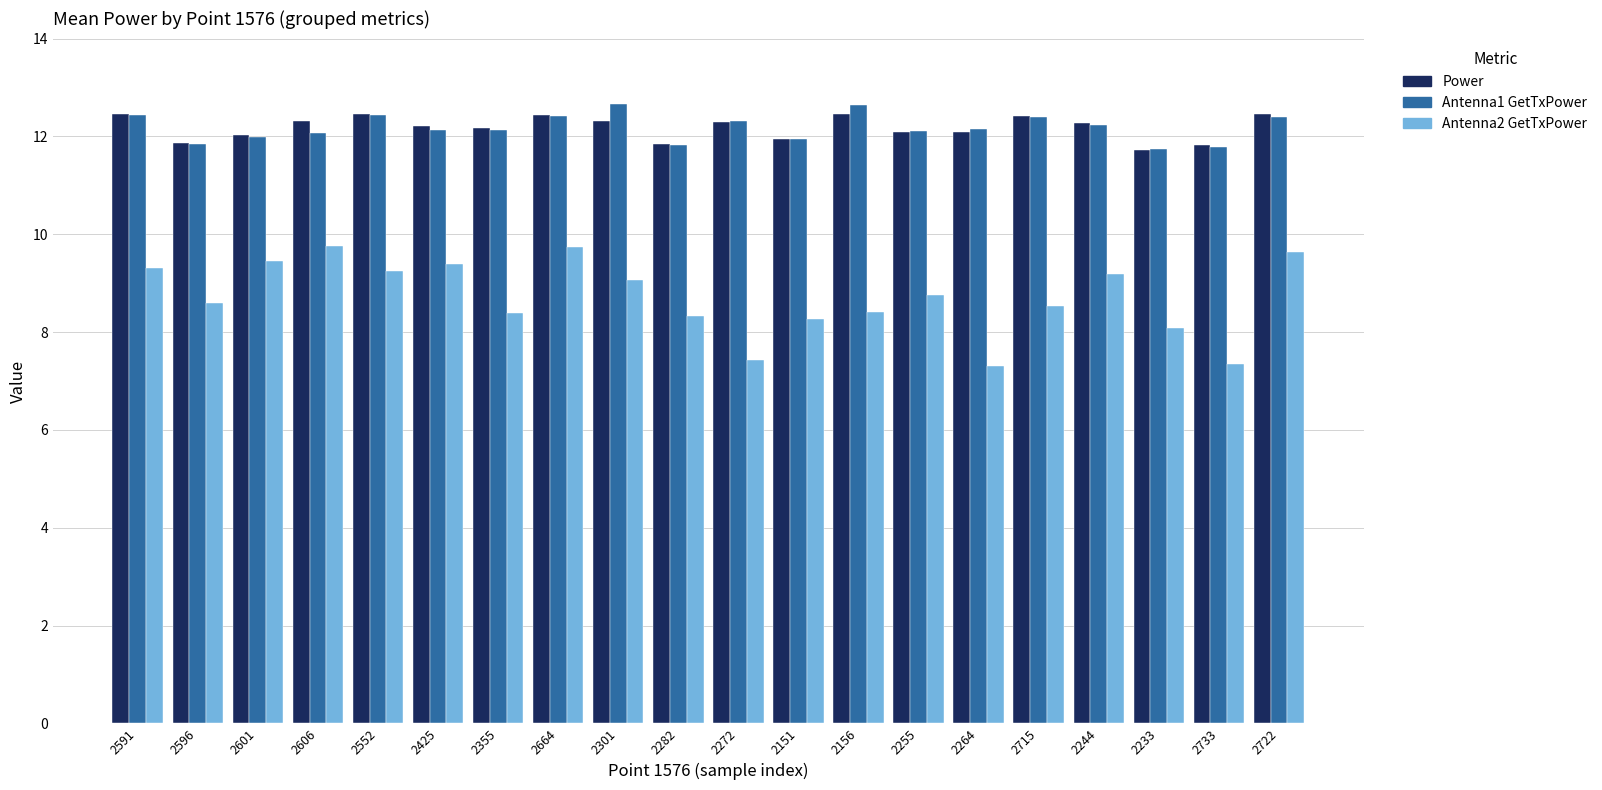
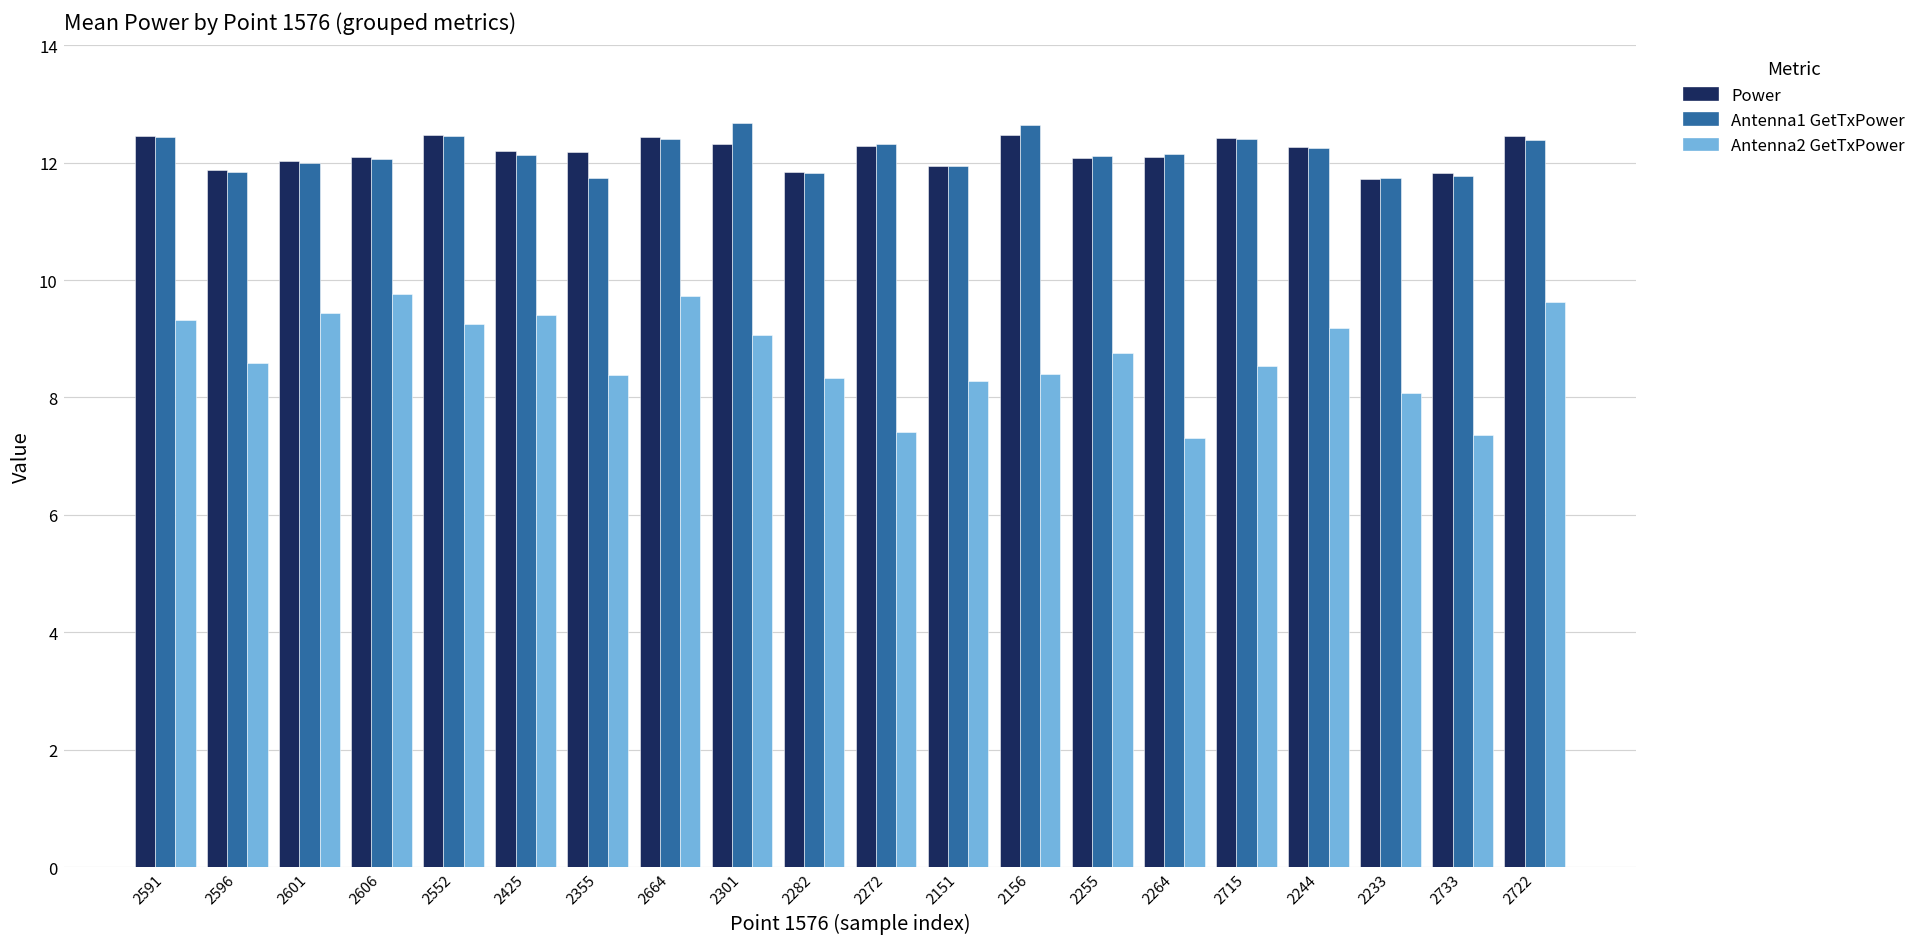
  {
    "Power": {
      "2591": 12.4,
      "2596": 11.9,
      "2601": 12.0,
-     "2606": 12.3,
+     "2606": 12.1,
      "2552": 12.5,
      "2425": 12.2,
      "2355": 12.2,
      "2664": 12.4,
      "2301": 12.3,
      "2282": 11.8,
      "2272": 12.3,
      "2151": 11.9,
      "2156": 12.5,
      "2255": 12.1,
      "2264": 12.1,
      "2715": 12.4,
      "2244": 12.3,
      "2233": 11.7,
      "2733": 11.8,
      "2722": 12.5
    },
    "Antenna1 GetTxPower": {
      "2591": 12.4,
      "2596": 11.8,
      "2601": 12.0,
      "2606": 12.1,
      "2552": 12.4,
      "2425": 12.1,
-     "2355": 12.1,
+     "2355": 11.7,
      "2664": 12.4,
      "2301": 12.7,
      "2282": 11.8,
      "2272": 12.3,
      "2151": 11.9,
      "2156": 12.6,
      "2255": 12.1,
      "2264": 12.1,
      "2715": 12.4,
      "2244": 12.2,
      "2233": 11.7,
      "2733": 11.8,
      "2722": 12.4
    },
    "Antenna2 GetTxPower": {
      "2591": 9.3,
      "2596": 8.6,
      "2601": 9.4,
      "2606": 9.8,
      "2552": 9.3,
      "2425": 9.4,
      "2355": 8.4,
      "2664": 9.7,
      "2301": 9.1,
      "2282": 8.3,
      "2272": 7.4,
      "2151": 8.3,
      "2156": 8.4,
      "2255": 8.8,
      "2264": 7.3,
      "2715": 8.5,
      "2244": 9.2,
      "2233": 8.1,
      "2733": 7.4,
      "2722": 9.6
    }
  }
